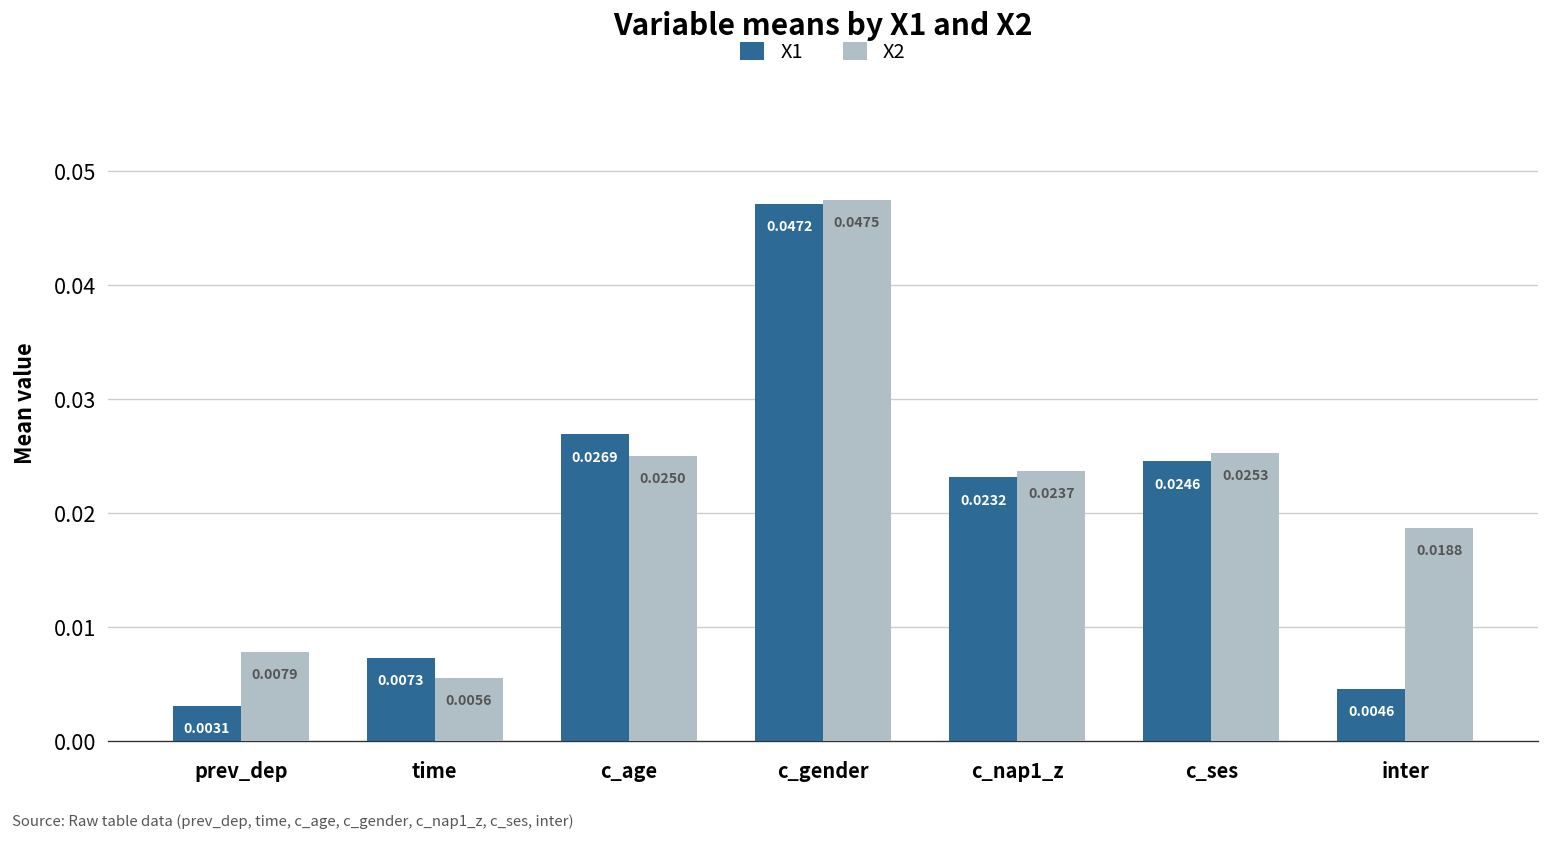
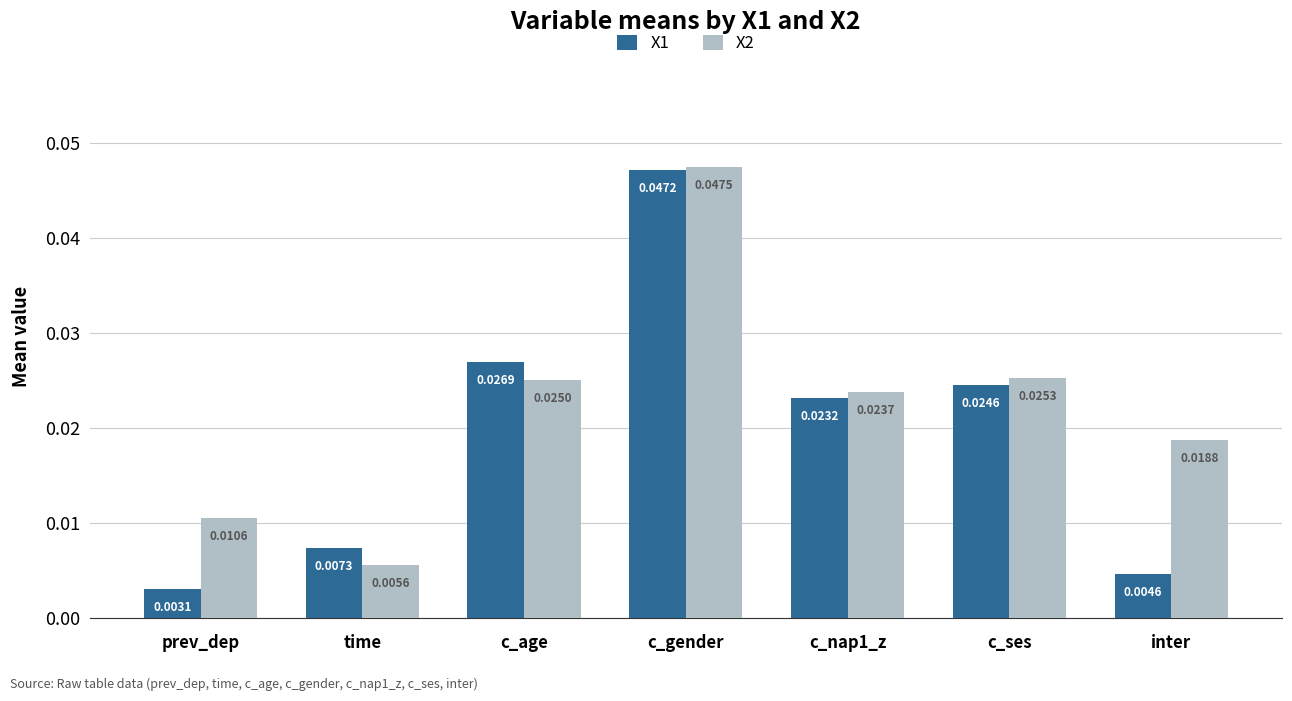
  {
    "X1": {
      "prev_dep": 0.0031,
      "time": 0.0073,
      "c_age": 0.0269,
      "c_gender": 0.0472,
      "c_nap1_z": 0.0232,
      "c_ses": 0.0246,
      "inter": 0.0046
    },
    "X2": {
-     "prev_dep": 0.0079,
+     "prev_dep": 0.0106,
      "time": 0.0056,
      "c_age": 0.0250,
      "c_gender": 0.0475,
      "c_nap1_z": 0.0237,
      "c_ses": 0.0253,
      "inter": 0.0188
    }
  }
